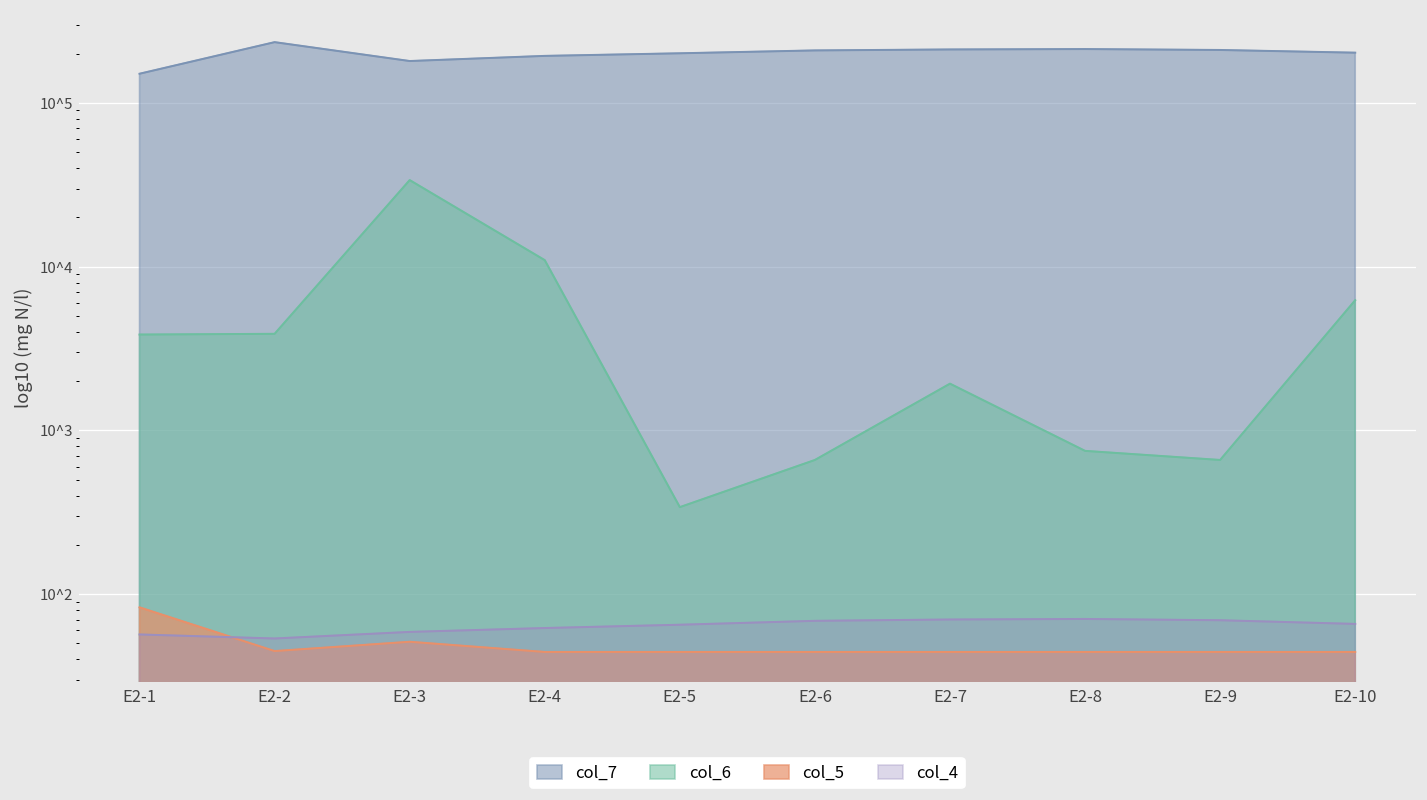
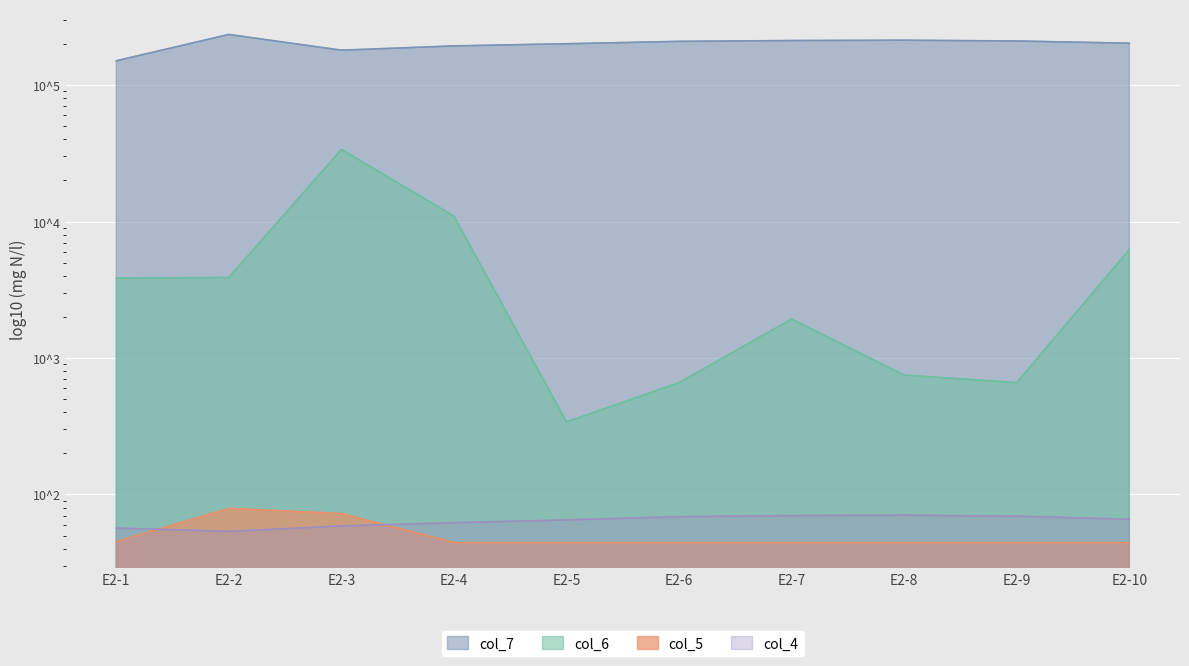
  {
    "col_5": {
-     "E2-1": 80,
-     "E2-2": 45,
-     "E2-3": 51,
+     "E2-1": 45,
+     "E2-2": 80,
+     "E2-3": 70,
      "E2-4": 44,
      "E2-5": 44,
      "E2-6": 44,
      "E2-7": 44,
      "E2-8": 44,
      "E2-9": 44,
      "E2-10": 44
    }
  }
